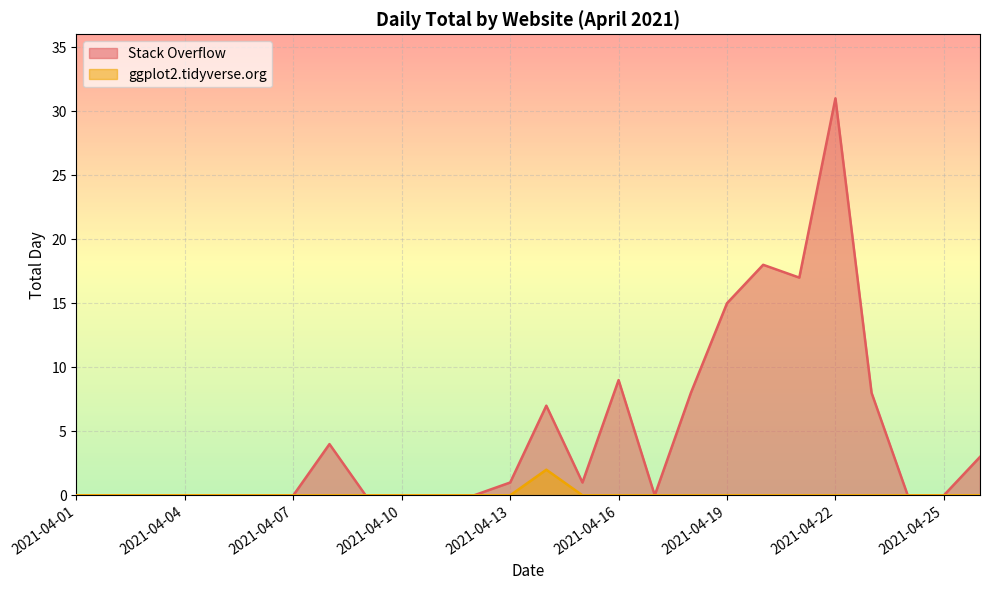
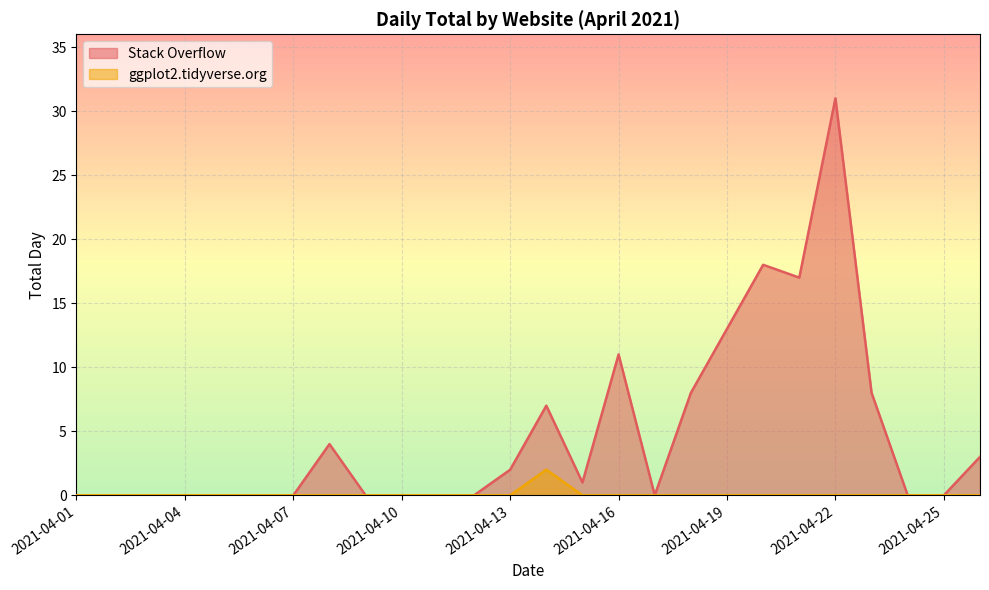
  {
    "Stack Overflow": {
-     "2021-04-13": 1,
-     "2021-04-16": 9,
-     "2021-04-19": 15,
+     "2021-04-13": 2,
+     "2021-04-16": 11,
+     "2021-04-19": 13,
      "2021-04-22": 31
    },
    "ggplot2.tidyverse.org": {
      "2021-04-13": 0,
      "2021-04-16": 0,
      "2021-04-19": 0,
      "2021-04-22": 0
    }
  }
